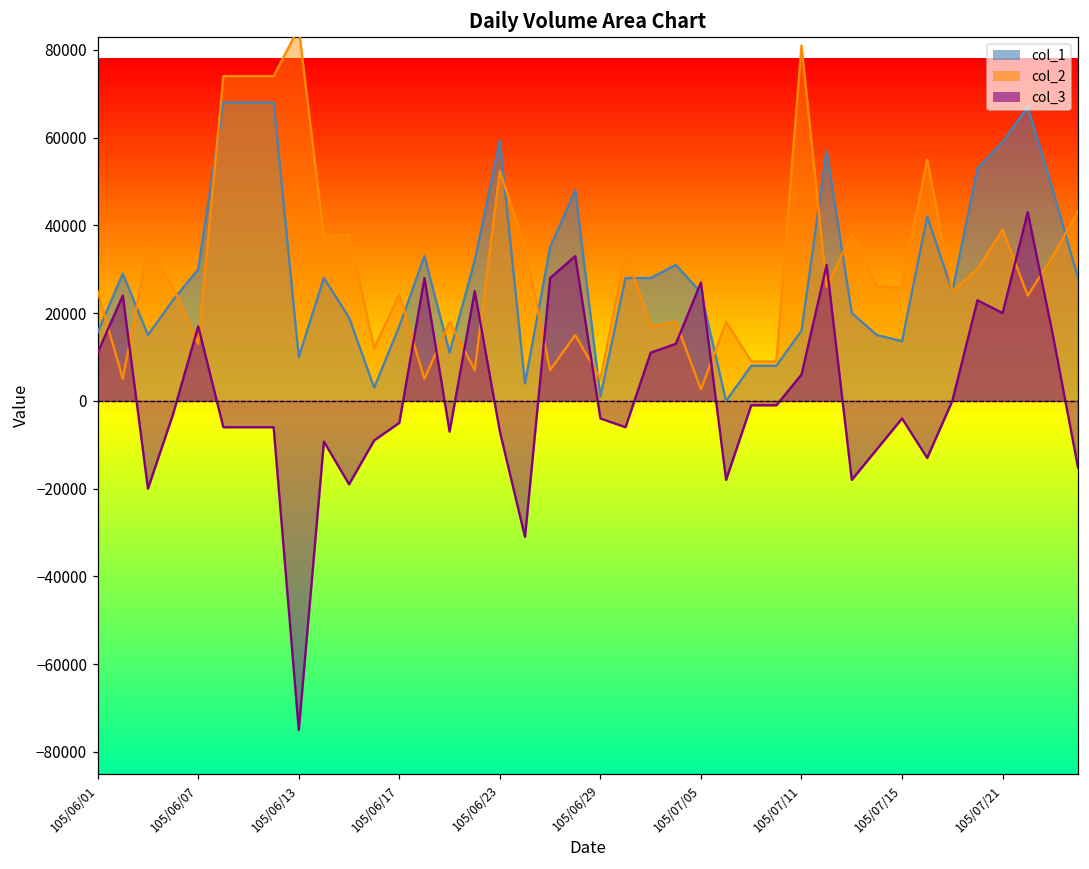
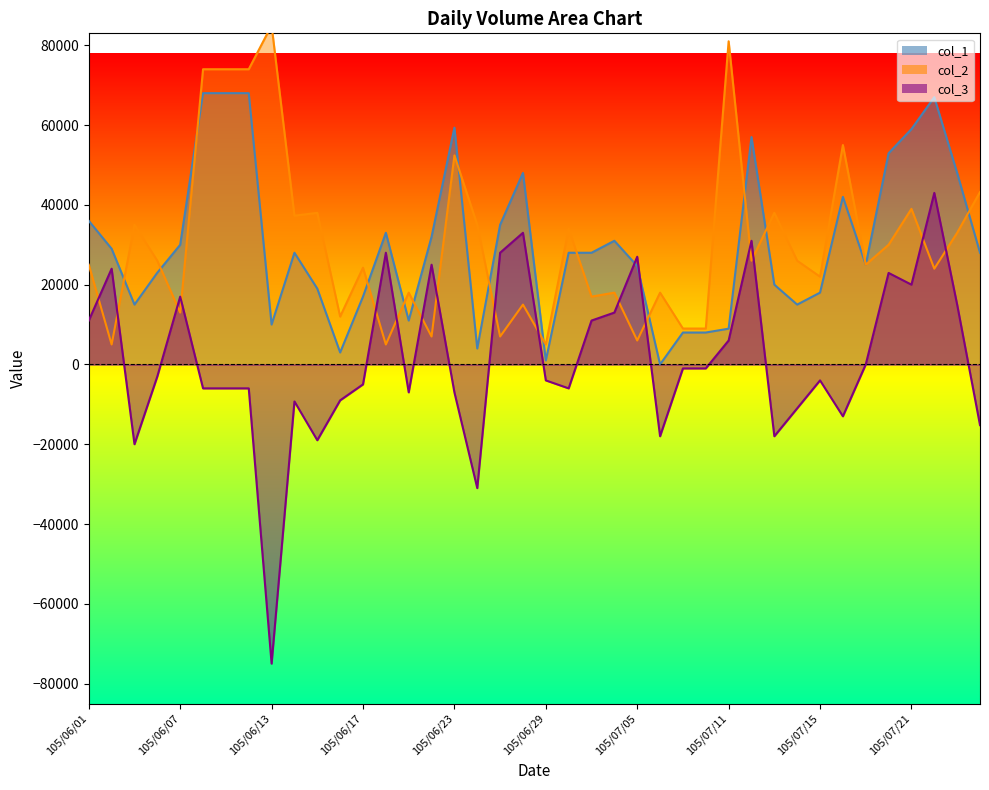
  {
    "col_1": {
-     "105/06/01": 16000,
+     "105/06/01": 36000,
      "105/06/07": 30000,
      "105/06/13": 10000,
      "105/06/17": 17000,
      "105/06/23": 59000,
      "105/06/29": 1000,
      "105/07/05": 25000,
-     "105/07/11": 16000,
-     "105/07/15": 14000,
+     "105/07/11": 9000,
+     "105/07/15": 18000,
      "105/07/21": 59000
    },
    "col_2": {
      "105/06/01": 25000,
      "105/06/07": 13000,
      "105/06/17": 24000,
      "105/06/23": 52000,
      "105/06/29": 5000,
-     "105/07/05": 3000,
+     "105/07/05": 6000,
      "105/07/11": 81000,
-     "105/07/15": 26000,
+     "105/07/15": 22000,
      "105/07/21": 39000
    }
  }
